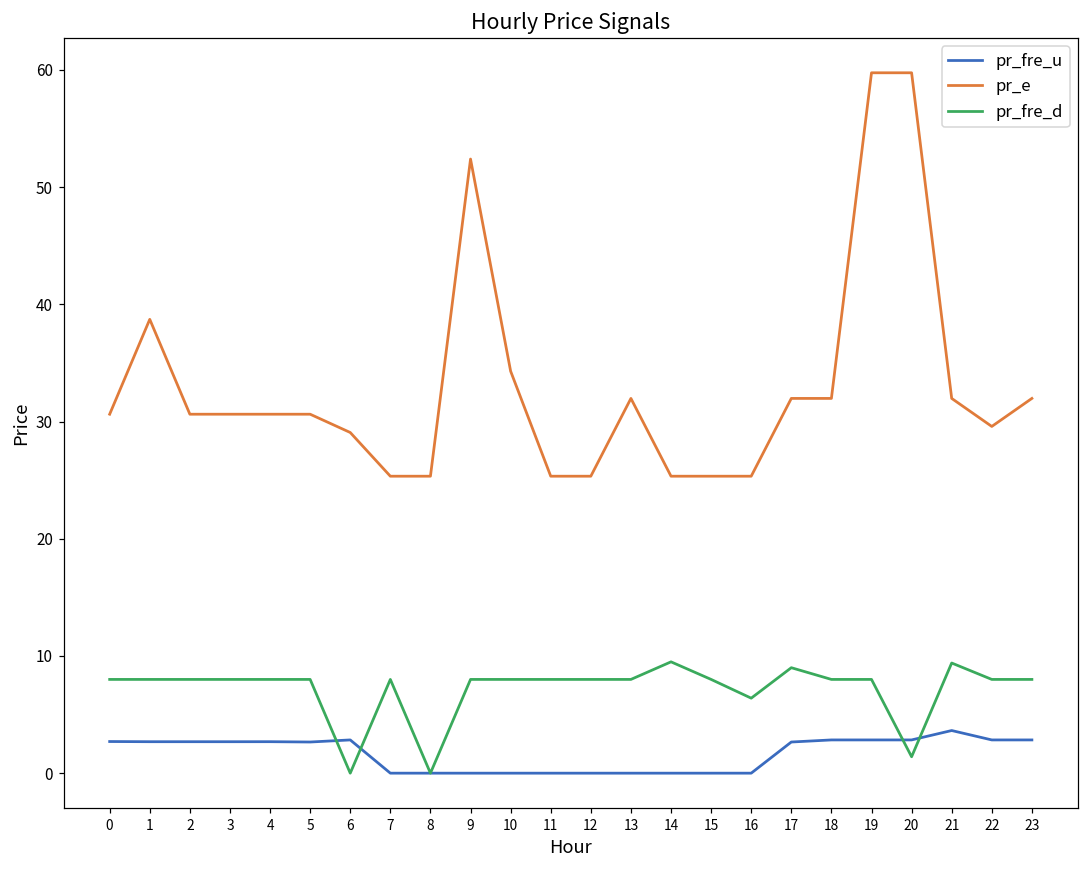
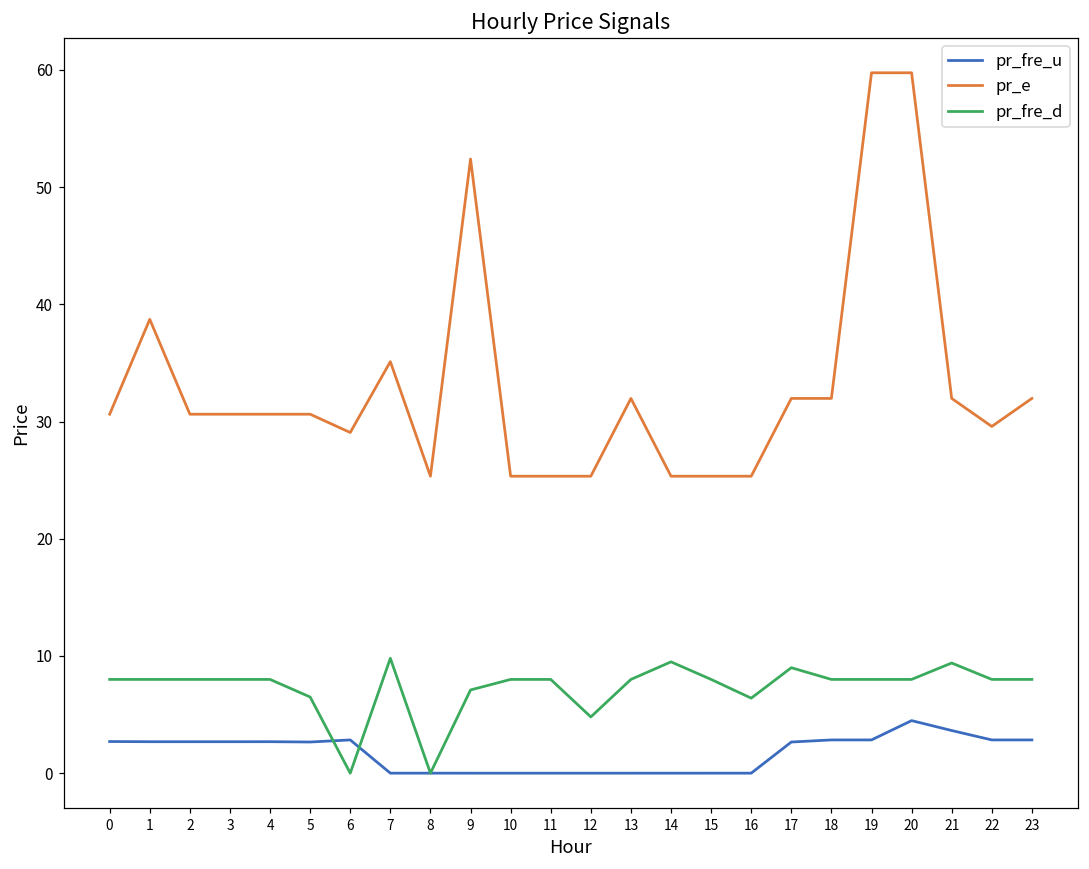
  {
    "pr_fre_u": {
      "0": 2.7,
      "1": 2.7,
      "2": 2.7,
      "3": 2.7,
      "4": 2.7,
      "5": 2.7,
      "6": 2.8,
      "7": 0.0,
      "9": 0.0,
      "10": 0.0,
      "11": 0.0,
      "12": 0.0,
      "13": 0.0,
      "14": 0.0,
      "15": 0.0,
      "16": 0.0,
      "17": 2.7,
      "18": 2.8,
      "19": 2.8,
-     "20": 2.8,
+     "20": 4.5,
      "21": 3.6,
      "22": 2.8,
      "23": 2.8
    },
    "pr_e": {
      "0": 30.6,
      "1": 38.7,
      "2": 30.6,
      "3": 30.6,
      "4": 30.6,
      "5": 30.6,
      "6": 29.1,
-     "7": 25.3,
+     "7": 35.1,
      "8": 25.3,
      "9": 52.4,
-     "10": 34.3,
+     "10": 25.3,
      "11": 25.3,
      "12": 25.3,
      "13": 32.0,
      "14": 25.3,
      "15": 25.3,
      "16": 25.3,
      "17": 32.0,
      "18": 32.0,
      "19": 59.8,
      "20": 59.8,
      "21": 32.0,
      "22": 29.6,
      "23": 32.0
    },
    "pr_fre_d": {
      "0": 8.0,
      "1": 8.0,
      "2": 8.0,
      "3": 8.0,
      "4": 8.0,
-     "5": 8.0,
+     "5": 6.5,
      "6": 0.0,
-     "7": 8.0,
-     "9": 8.0,
+     "7": 9.8,
+     "9": 7.1,
      "10": 8.0,
      "11": 8.0,
-     "12": 8.0,
+     "12": 4.8,
      "13": 8.0,
      "14": 9.5,
      "15": 8.0,
      "16": 6.4,
      "17": 9.0,
      "18": 8.0,
      "19": 8.0,
-     "20": 1.4,
+     "20": 8.0,
      "21": 9.4,
      "22": 8.0,
      "23": 8.0
    }
  }
